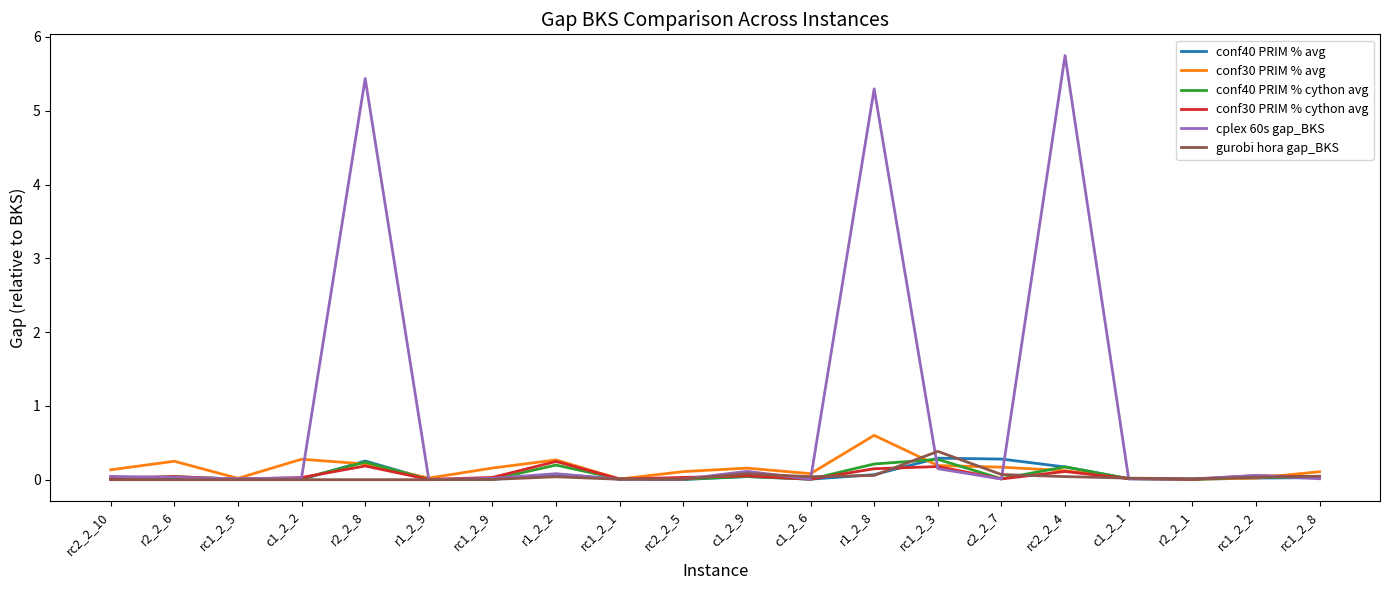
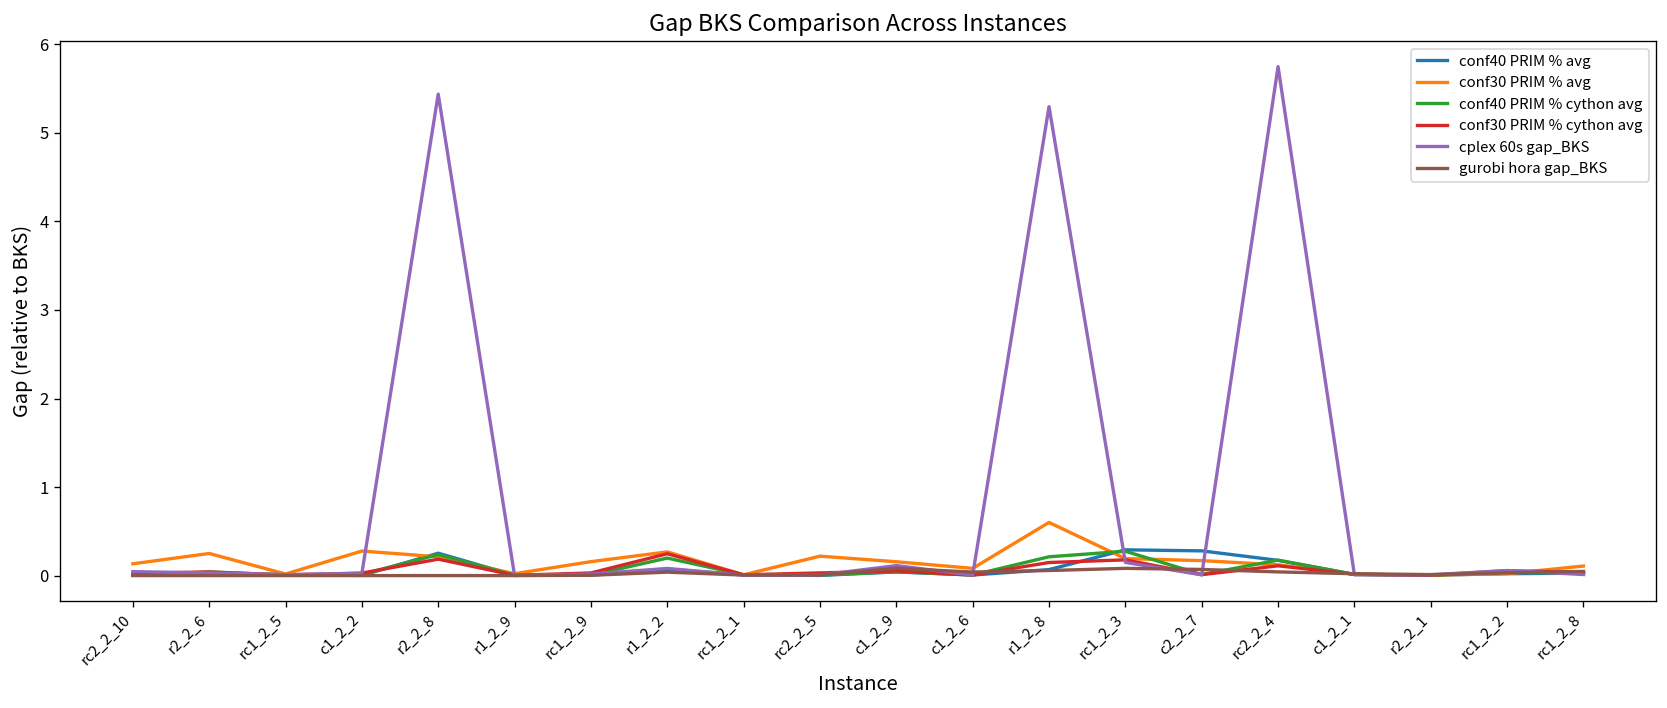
  {
    "conf40 PRIM % avg": {
      "c2_2_7": 0.3
    },
    "conf30 PRIM % avg": {
      "rc2_2_10": 0.1,
      "r2_2_6": 0.2,
      "c1_2_2": 0.3,
      "rc1_2_9": 0.2,
-     "rc2_2_5": 0.1,
+     "rc2_2_5": 0.2,
      "c1_2_9": 0.2,
      "c1_2_6": 0.1,
      "r1_2_8": 0.6,
      "c2_2_7": 0.2,
      "rc1_2_8": 0.1
    },
    "conf40 PRIM % cython avg": {
      "r1_2_2": 0.2,
      "r1_2_8": 0.2
    },
    "conf30 PRIM % cython avg": {
      "r1_2_8": 0.1
    },
    "cplex 60s gap_BKS": {
      "r2_2_8": 5.4,
      "r1_2_8": 5.3,
      "rc2_2_4": 5.7
    },
    "gurobi hora gap_BKS": {
      "r2_2_8": 0.0,
-     "rc1_2_3": 0.4,
+     "rc1_2_3": 0.1,
      "c2_2_7": 0.1,
      "rc2_2_4": 0.0
    }
  }
